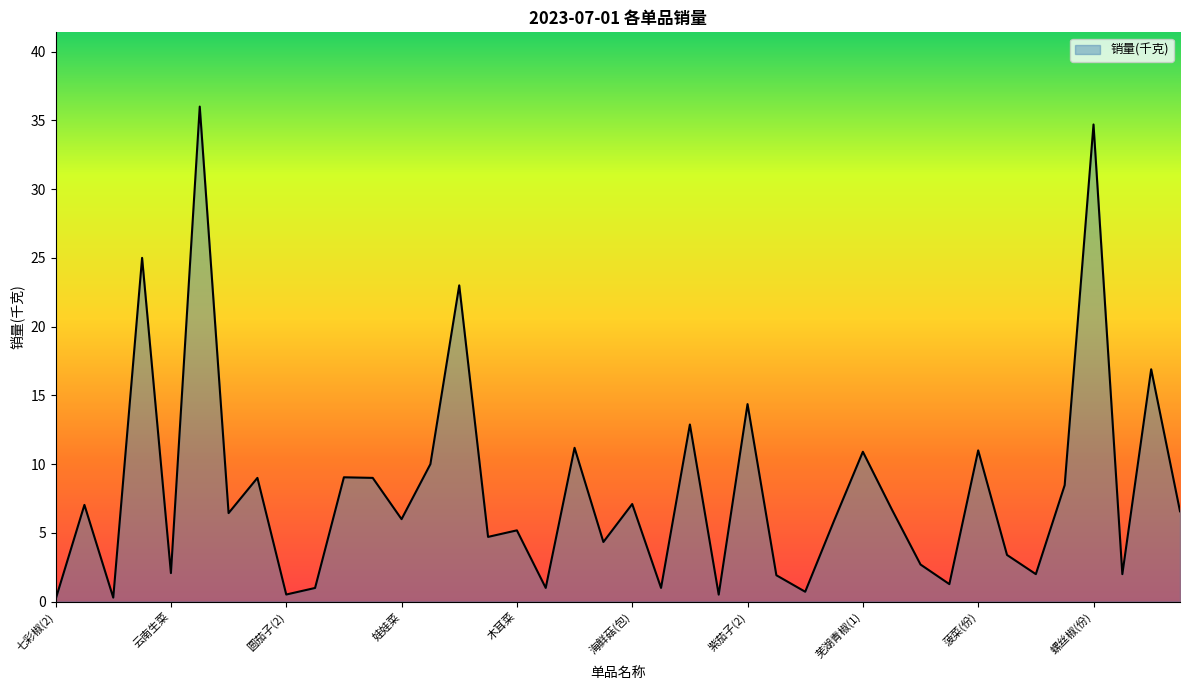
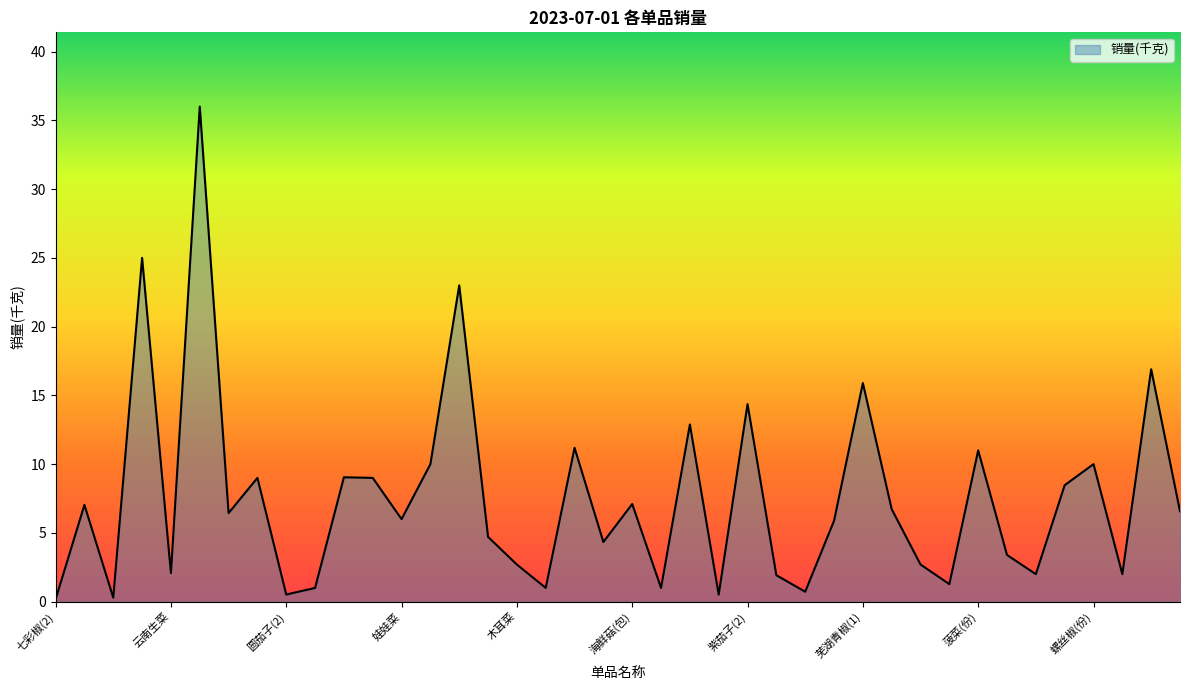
  {
    "七彩椒(2)": 0.2,
    "云南生菜": 2.1,
    "圆茄子(2)": 0.5,
    "娃娃菜": 6.0,
-   "木耳菜": 5.2,
+   "木耳菜": 2.7,
    "海鲜菇(包)": 7.1,
    "紫茄子(2)": 14.4,
-   "芜湖青椒(1)": 10.9,
+   "芜湖青椒(1)": 15.9,
    "菠菜(份)": 11.0,
-   "螺丝椒(份)": 34.7
+   "螺丝椒(份)": 10.0
  }
